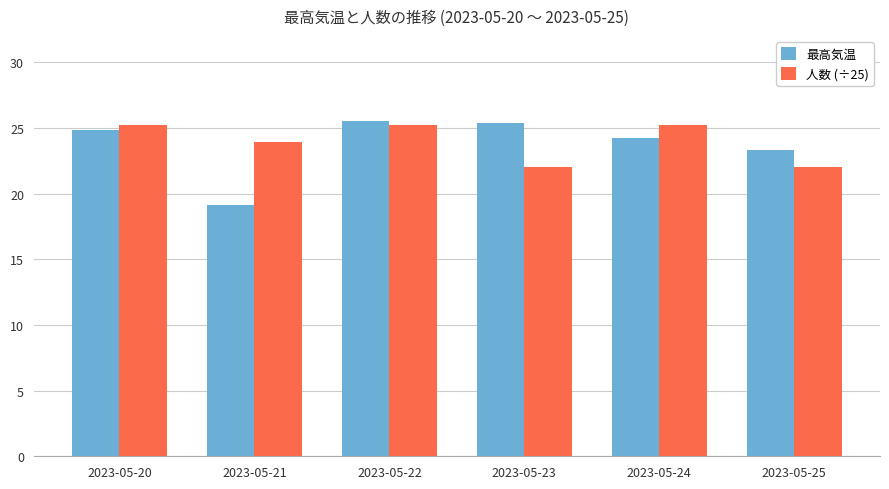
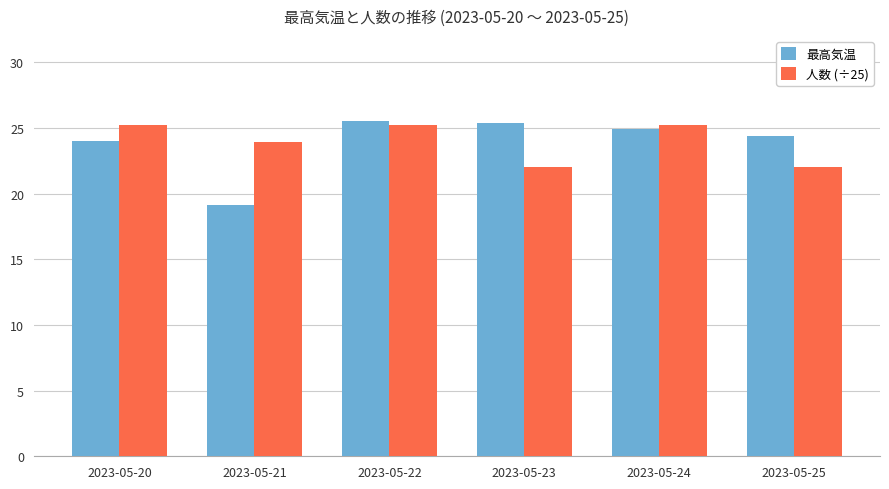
  {
    "最高気温": {
-     "2023-05-20": 24.8,
+     "2023-05-20": 24.0,
      "2023-05-21": 19.1,
      "2023-05-22": 25.5,
      "2023-05-23": 25.4,
-     "2023-05-24": 24.2,
-     "2023-05-25": 23.3
+     "2023-05-24": 24.9,
+     "2023-05-25": 24.4
    },
    "人数 (÷25)": {
      "2023-05-20": 25.2,
      "2023-05-21": 24.0,
      "2023-05-22": 25.2,
      "2023-05-23": 22.0,
      "2023-05-24": 25.2,
      "2023-05-25": 22.0
    }
  }
